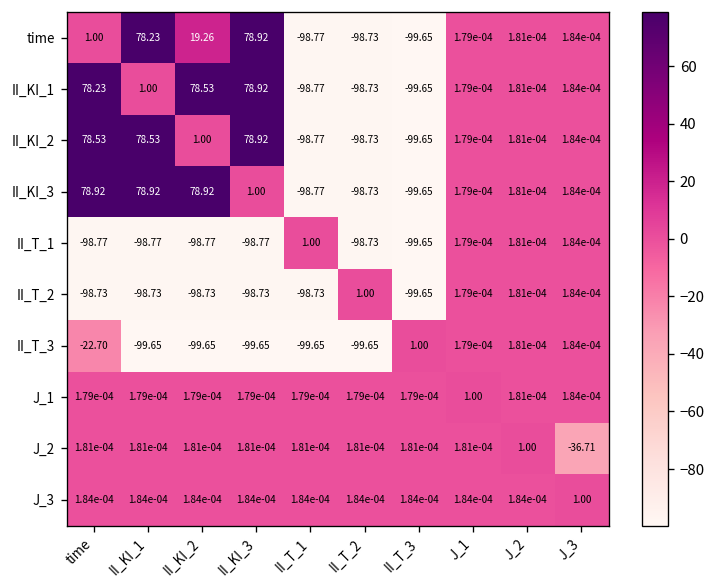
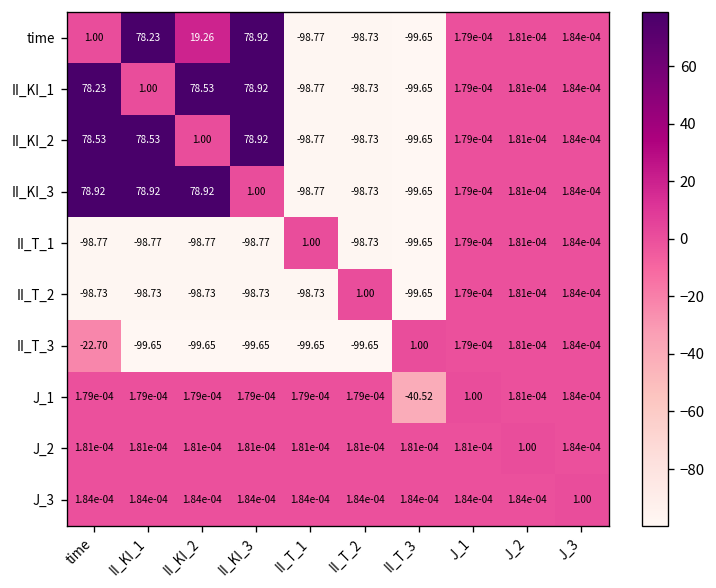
  {
    "time": {
      "time": "1.00",
      "II_KI_1": "78.23",
      "II_KI_2": "19.26",
      "II_KI_3": "78.92",
      "II_T_1": "-98.77",
      "II_T_2": "-98.73",
      "II_T_3": "-99.65",
      "J_1": "1.79e-04",
      "J_2": "1.81e-04",
      "J_3": "1.84e-04"
    },
    "II_KI_1": {
      "time": "78.23",
      "II_KI_1": "1.00",
      "II_KI_2": "78.53",
      "II_KI_3": "78.92",
      "II_T_1": "-98.77",
      "II_T_2": "-98.73",
      "II_T_3": "-99.65",
      "J_1": "1.79e-04",
      "J_2": "1.81e-04",
      "J_3": "1.84e-04"
    },
    "II_KI_2": {
      "time": "78.53",
      "II_KI_1": "78.53",
      "II_KI_2": "1.00",
      "II_KI_3": "78.92",
      "II_T_1": "-98.77",
      "II_T_2": "-98.73",
      "II_T_3": "-99.65",
      "J_1": "1.79e-04",
      "J_2": "1.81e-04",
      "J_3": "1.84e-04"
    },
    "II_KI_3": {
      "time": "78.92",
      "II_KI_1": "78.92",
      "II_KI_2": "78.92",
      "II_KI_3": "1.00",
      "II_T_1": "-98.77",
      "II_T_2": "-98.73",
      "II_T_3": "-99.65",
      "J_1": "1.79e-04",
      "J_2": "1.81e-04",
      "J_3": "1.84e-04"
    },
    "II_T_1": {
      "time": "-98.77",
      "II_KI_1": "-98.77",
      "II_KI_2": "-98.77",
      "II_KI_3": "-98.77",
      "II_T_1": "1.00",
      "II_T_2": "-98.73",
      "II_T_3": "-99.65",
      "J_1": "1.79e-04",
      "J_2": "1.81e-04",
      "J_3": "1.84e-04"
    },
    "II_T_2": {
      "time": "-98.73",
      "II_KI_1": "-98.73",
      "II_KI_2": "-98.73",
      "II_KI_3": "-98.73",
      "II_T_1": "-98.73",
      "II_T_2": "1.00",
      "II_T_3": "-99.65",
      "J_1": "1.79e-04",
      "J_2": "1.81e-04",
      "J_3": "1.84e-04"
    },
    "II_T_3": {
      "time": "-22.70",
      "II_KI_1": "-99.65",
      "II_KI_2": "-99.65",
      "II_KI_3": "-99.65",
      "II_T_1": "-99.65",
      "II_T_2": "-99.65",
      "II_T_3": "1.00",
      "J_1": "1.79e-04",
      "J_2": "1.81e-04",
      "J_3": "1.84e-04"
    },
    "J_1": {
      "time": "1.79e-04",
      "II_KI_1": "1.79e-04",
      "II_KI_2": "1.79e-04",
      "II_KI_3": "1.79e-04",
      "II_T_1": "1.79e-04",
      "II_T_2": "1.79e-04",
-     "II_T_3": "1.79e-04",
+     "II_T_3": "-40.52",
      "J_1": "1.00",
      "J_2": "1.81e-04",
      "J_3": "1.84e-04"
    },
    "J_2": {
      "time": "1.81e-04",
      "II_KI_1": "1.81e-04",
      "II_KI_2": "1.81e-04",
      "II_KI_3": "1.81e-04",
      "II_T_1": "1.81e-04",
      "II_T_2": "1.81e-04",
      "II_T_3": "1.81e-04",
      "J_1": "1.81e-04",
      "J_2": "1.00",
-     "J_3": "-36.71"
+     "J_3": "1.84e-04"
    },
    "J_3": {
      "time": "1.84e-04",
      "II_KI_1": "1.84e-04",
      "II_KI_2": "1.84e-04",
      "II_KI_3": "1.84e-04",
      "II_T_1": "1.84e-04",
      "II_T_2": "1.84e-04",
      "II_T_3": "1.84e-04",
      "J_1": "1.84e-04",
      "J_2": "1.84e-04",
      "J_3": "1.00"
    }
  }
